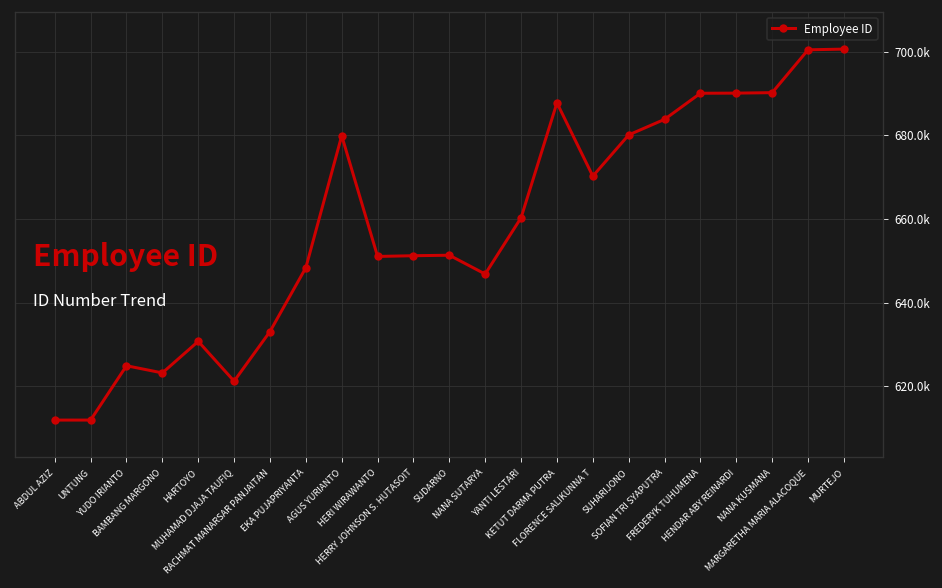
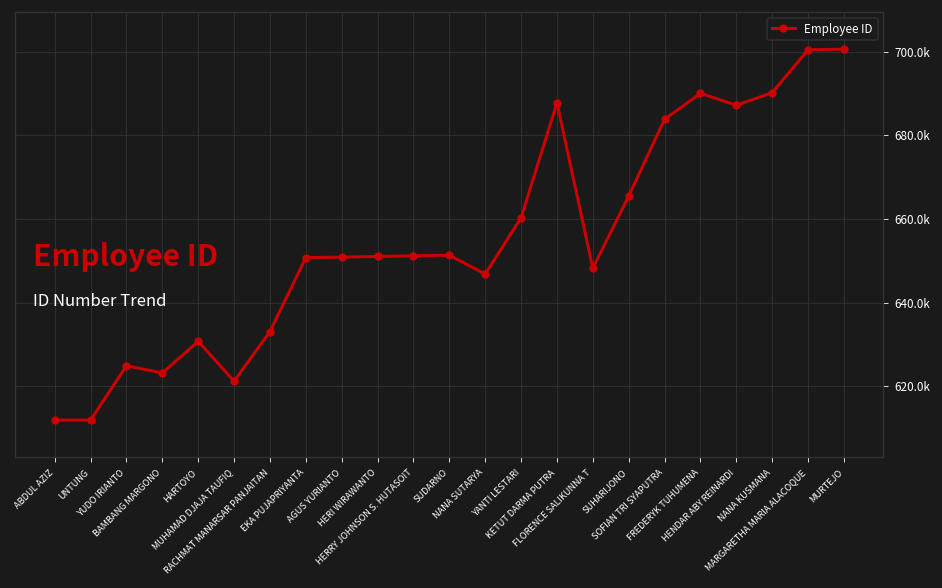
  {
    "ABDUL AZIZ": 612000,
    "UNTUNG": 612000,
    "YUDO IRIANTO": 625000,
    "BAMBANG MARGONO": 623000,
    "HARTOYO": 631000,
    "MUHAMAD DJAJA TAUFIQ": 621000,
    "RACHMAT MANARSAR PANJAITAN": 633000,
-   "EKA PUJAPRIYANTA": 648000,
-   "AGUS YURIANTO": 680000,
+   "EKA PUJAPRIYANTA": 651000,
+   "AGUS YURIANTO": 651000,
    "HERI WIRAWANTO": 651000,
    "HERRY JOHNSON S. HUTASOIT": 651000,
    "SUDARNO": 651000,
    "NANA SUTARYA": 647000,
    "YANTI LESTARI": 660000,
    "KETUT DARMA PUTRA": 688000,
-   "FLORENCE SALIKUNNA T": 670000,
-   "SUHARIJONO": 680000,
+   "FLORENCE SALIKUNNA T": 648000,
+   "SUHARIJONO": 665000,
    "SOFIAN TRI SYAPUTRA": 684000,
    "FREDERYK TUHUMENA": 690000,
-   "HENDAR ABY REINARDI": 690000,
+   "HENDAR ABY REINARDI": 687000,
    "NANA KUSMANA": 690000,
    "MARGARETHA MARIA ALACOQUE": 700000,
    "MURTEJO": 701000
  }
